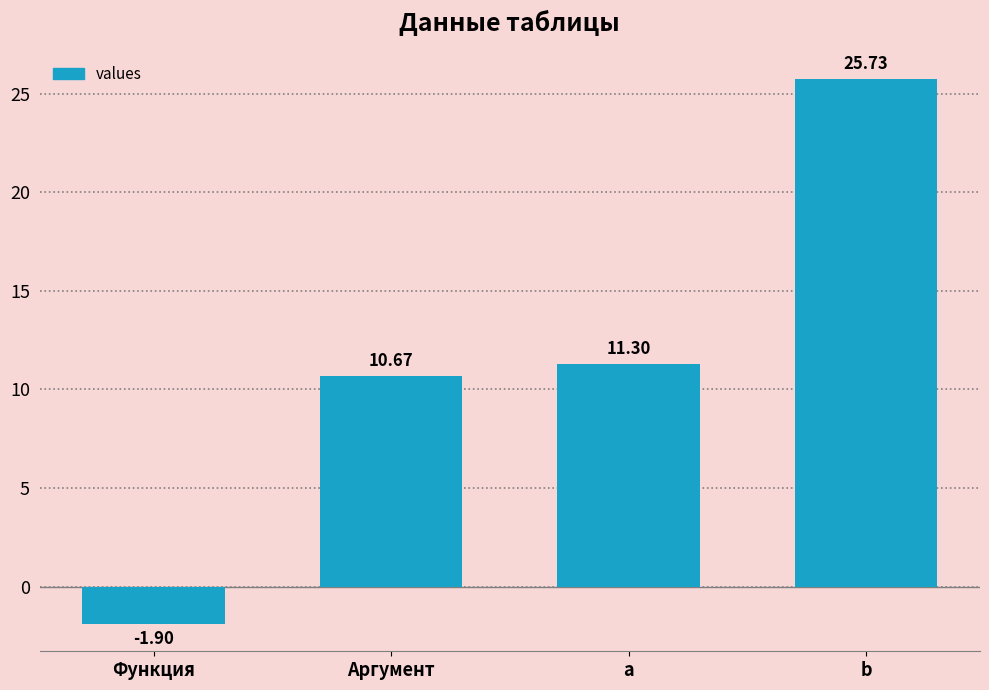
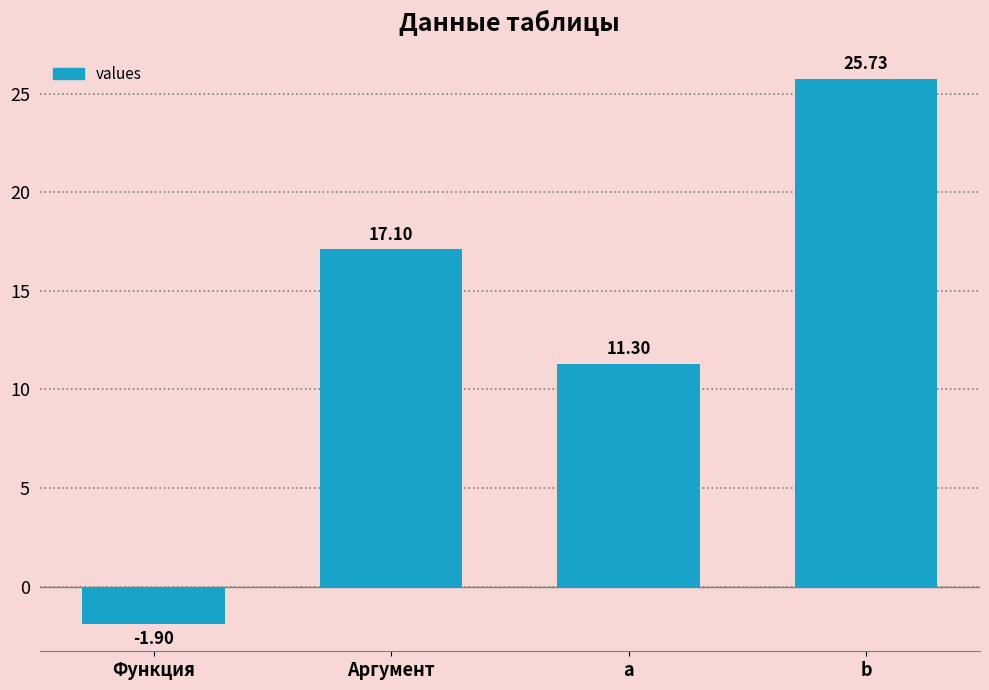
  {
    "Функция": -1.90,
-   "Аргумент": 10.67,
+   "Аргумент": 17.10,
    "a": 11.30,
    "b": 25.73
  }
